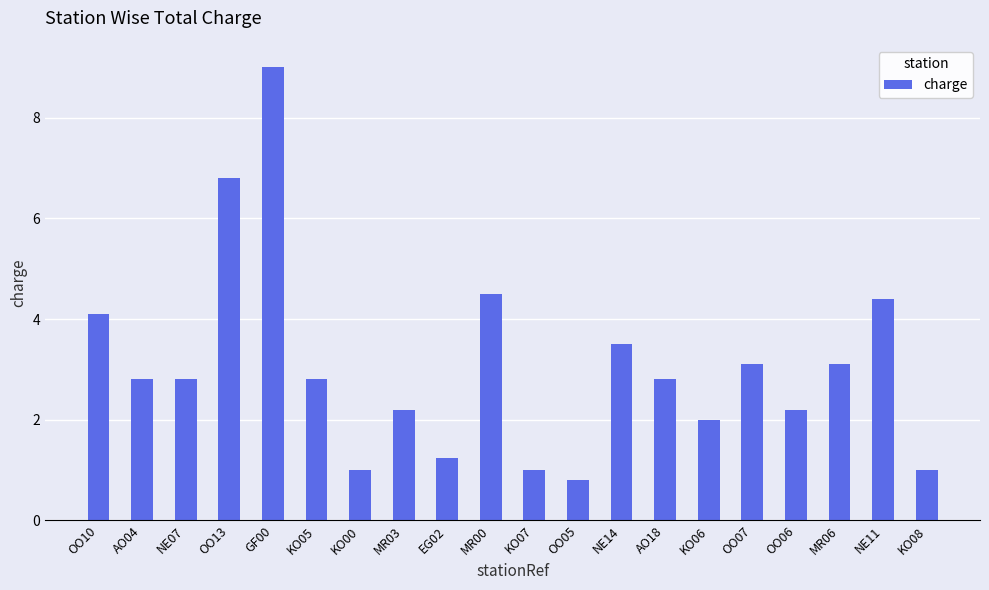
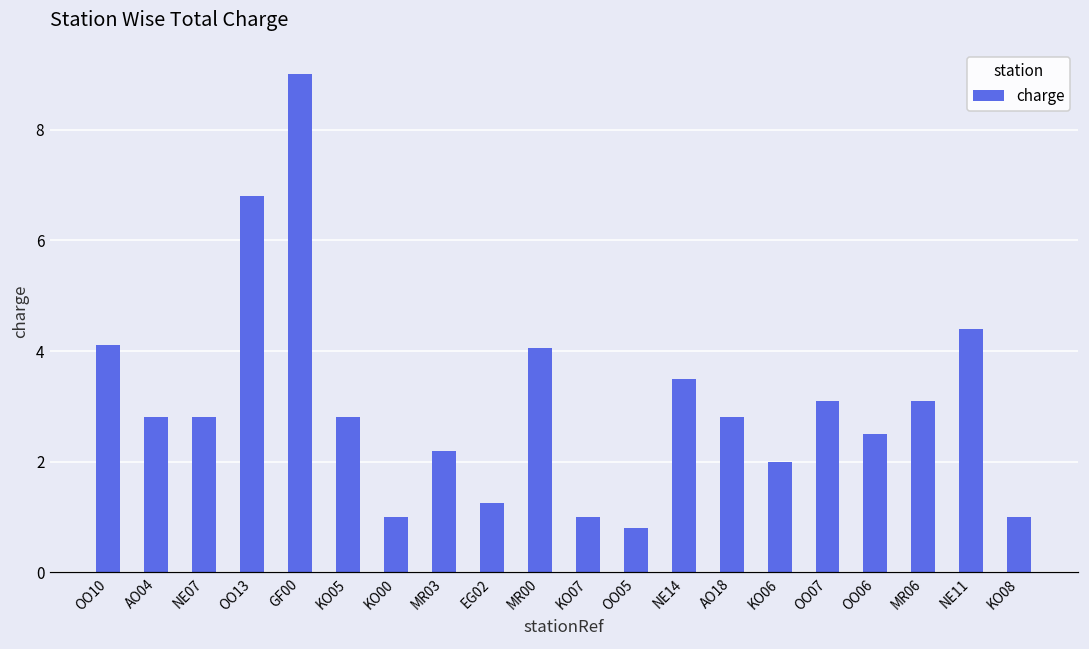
  {
    "OO10": 4.1,
    "AO04": 2.8,
    "NE07": 2.8,
    "OO13": 6.8,
    "GF00": 9.0,
    "KO05": 2.8,
    "KO00": 1.0,
    "MR03": 2.2,
    "EG02": 1.3,
-   "MR00": 4.5,
+   "MR00": 4.1,
    "KO07": 1.0,
    "OO05": 0.8,
    "NE14": 3.5,
    "AO18": 2.8,
    "KO06": 2.0,
    "OO07": 3.1,
-   "OO06": 2.2,
+   "OO06": 2.5,
    "MR06": 3.1,
    "NE11": 4.4,
    "KO08": 1.0
  }
